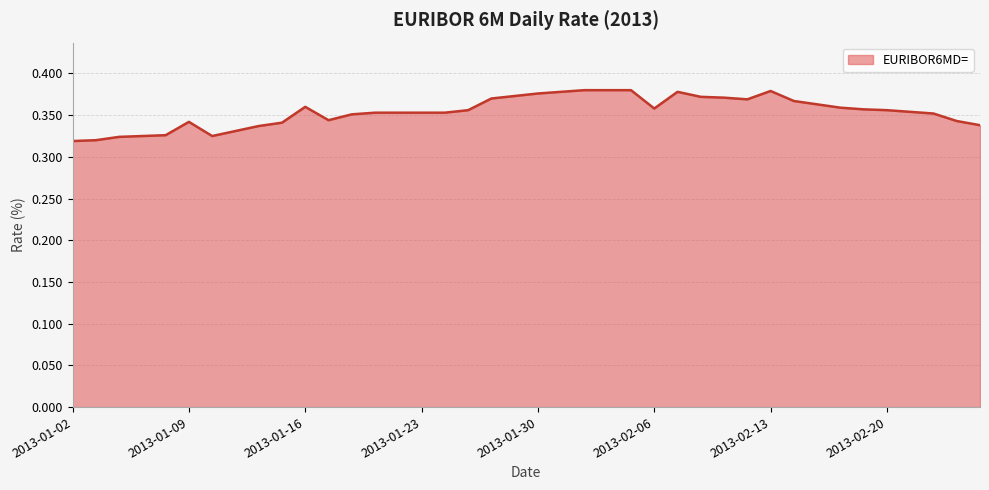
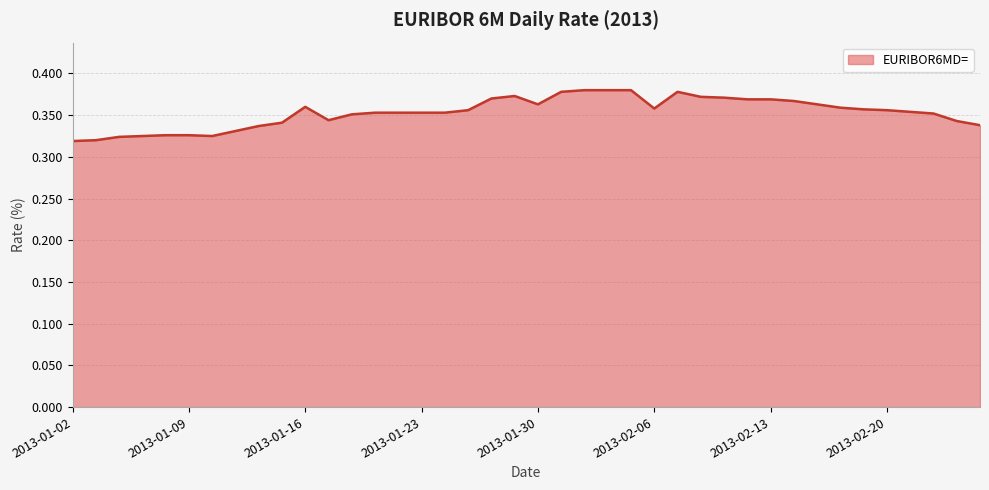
  {
    "2013-01-02": 0.32,
-   "2013-01-09": 0.34,
+   "2013-01-09": 0.33,
    "2013-01-16": 0.36,
    "2013-01-23": 0.35,
-   "2013-01-30": 0.38,
+   "2013-01-30": 0.36,
    "2013-02-06": 0.36,
-   "2013-02-13": 0.38,
+   "2013-02-13": 0.37,
    "2013-02-20": 0.36
  }
